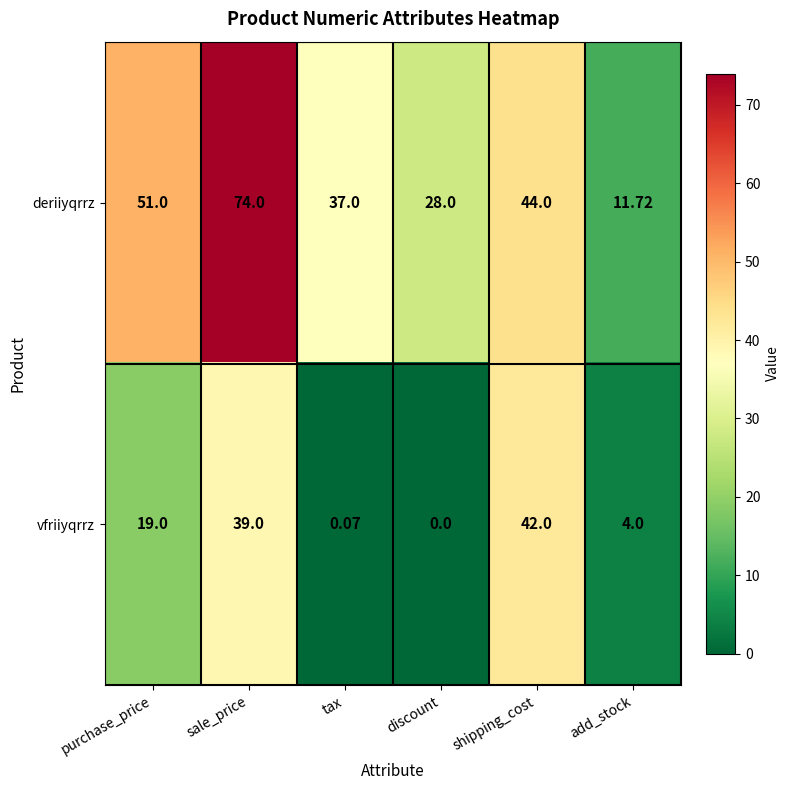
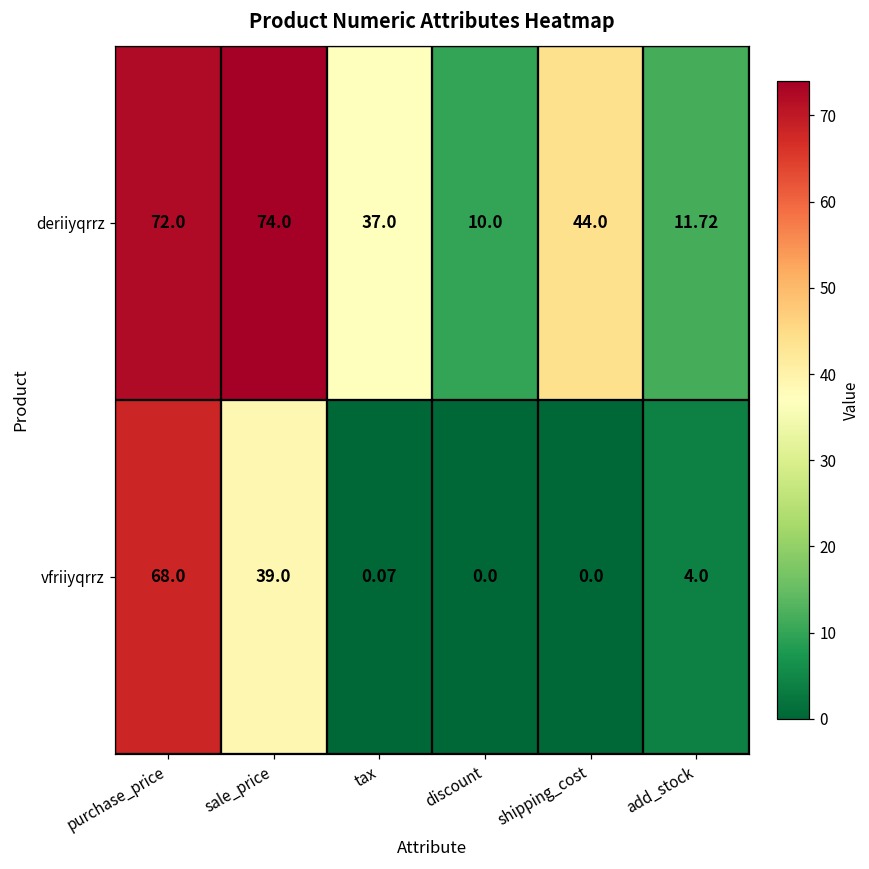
  {
    "deriiyqrrz": {
-     "purchase_price": 51.0,
+     "purchase_price": 72.0,
      "sale_price": 74.0,
      "tax": 37.0,
-     "discount": 28.0,
+     "discount": 10.0,
      "shipping_cost": 44.0,
      "add_stock": 11.72
    },
    "vfriiyqrrz": {
-     "purchase_price": 19.0,
+     "purchase_price": 68.0,
      "sale_price": 39.0,
      "tax": 0.07,
      "discount": 0.0,
-     "shipping_cost": 42.0,
+     "shipping_cost": 0.0,
      "add_stock": 4.0
    }
  }
